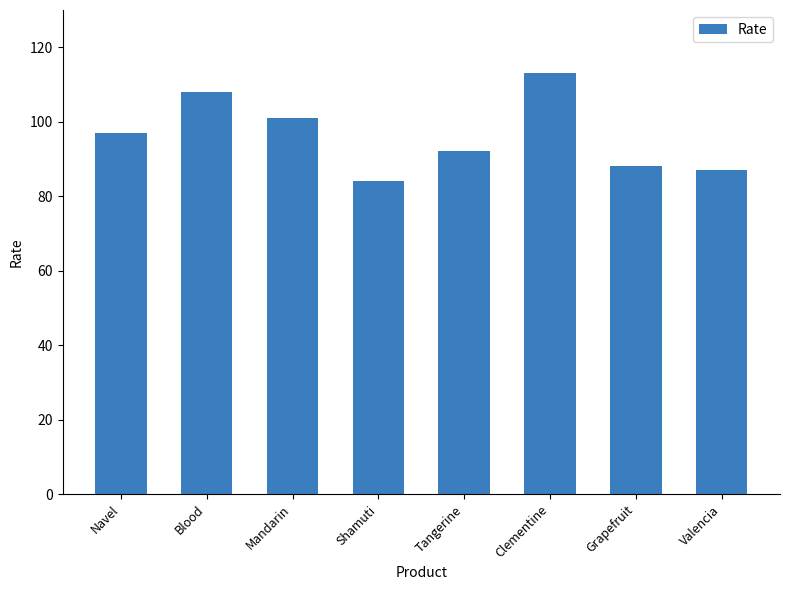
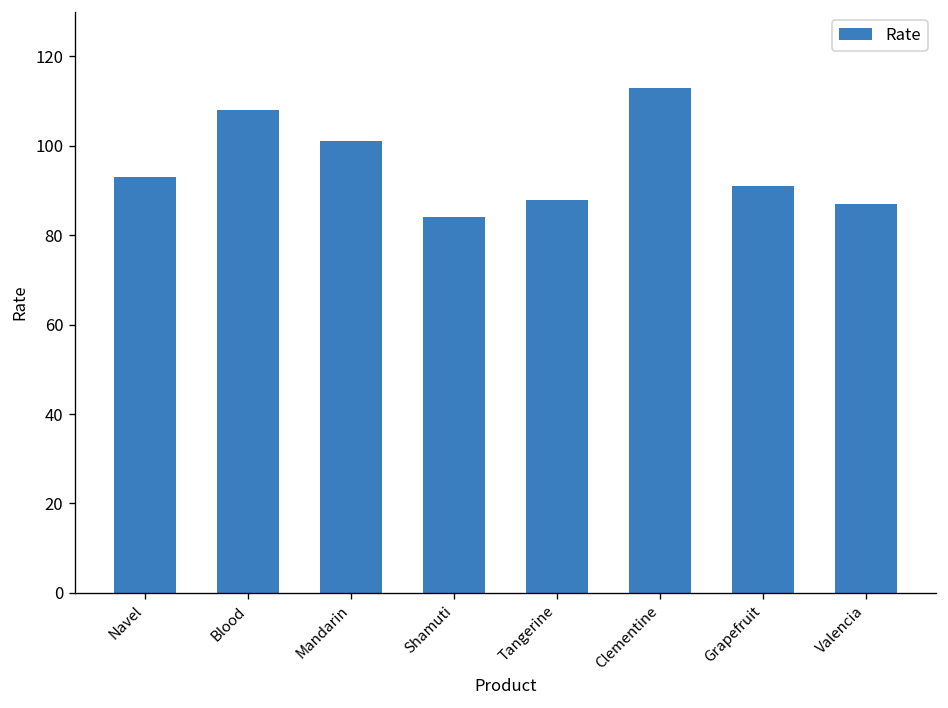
  {
-   "Navel": 97,
+   "Navel": 93,
    "Blood": 108,
    "Mandarin": 101,
    "Shamuti": 84,
-   "Tangerine": 92,
+   "Tangerine": 88,
    "Clementine": 113,
-   "Grapefruit": 88,
+   "Grapefruit": 91,
    "Valencia": 87
  }
